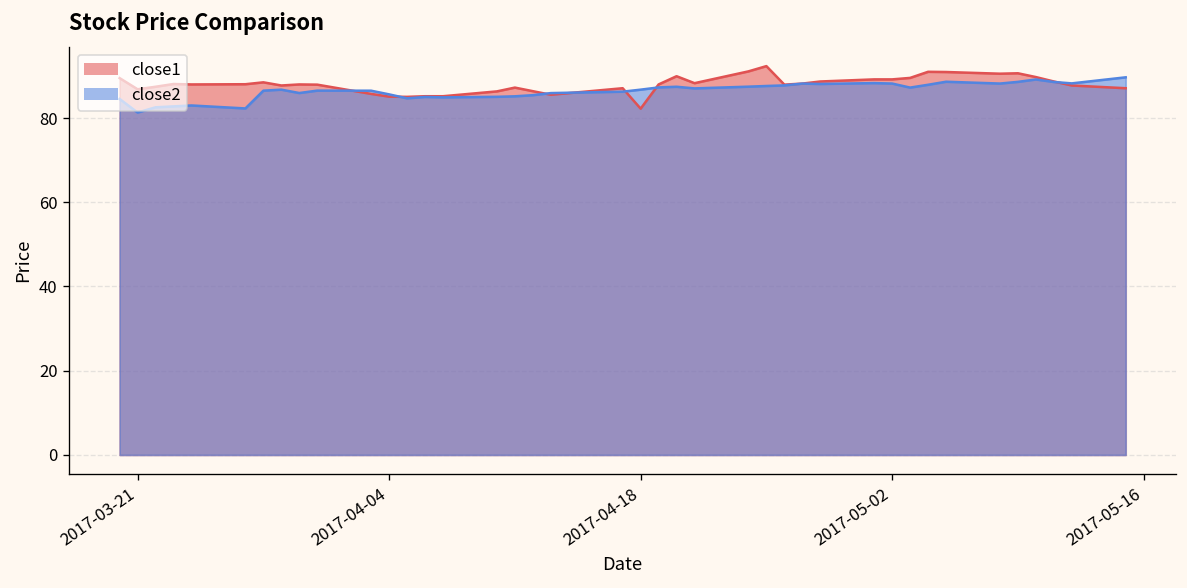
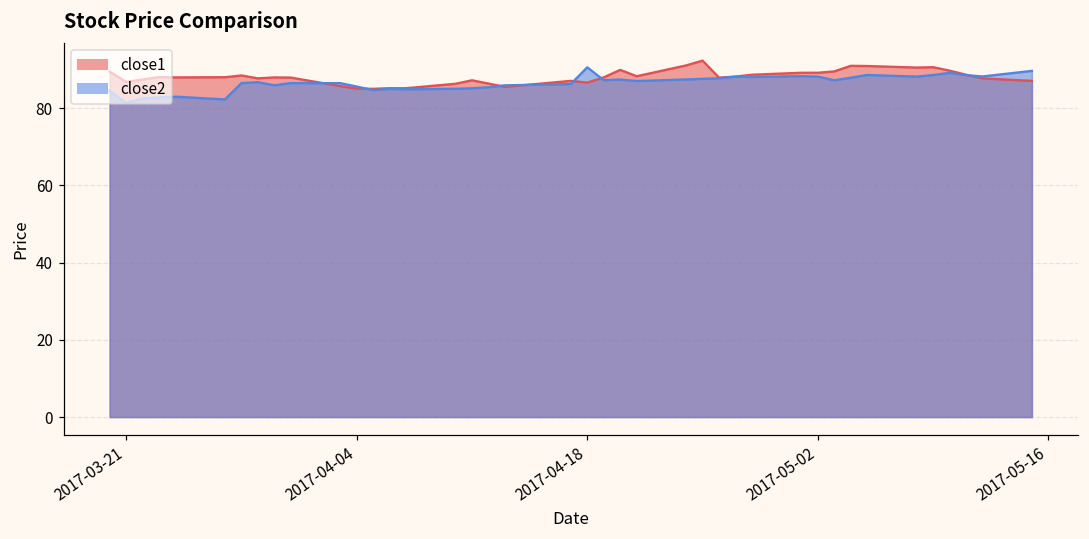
  {
    "close1": {
-     "2017-04-18": 82,
+     "2017-04-18": 87,
      "2017-05-02": 89
    },
    "close2": {
      "2017-03-21": 81,
-     "2017-04-18": 87,
+     "2017-04-18": 91,
      "2017-05-02": 88
    }
  }
